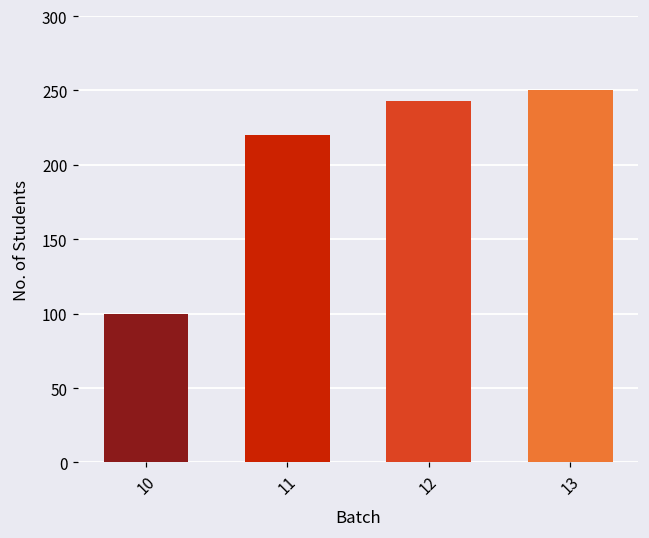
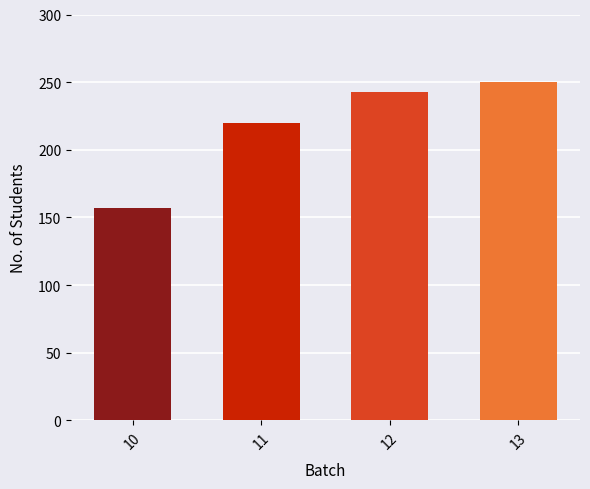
  {
-   "10": 100,
+   "10": 157,
    "11": 220,
    "12": 243,
    "13": 250
  }
